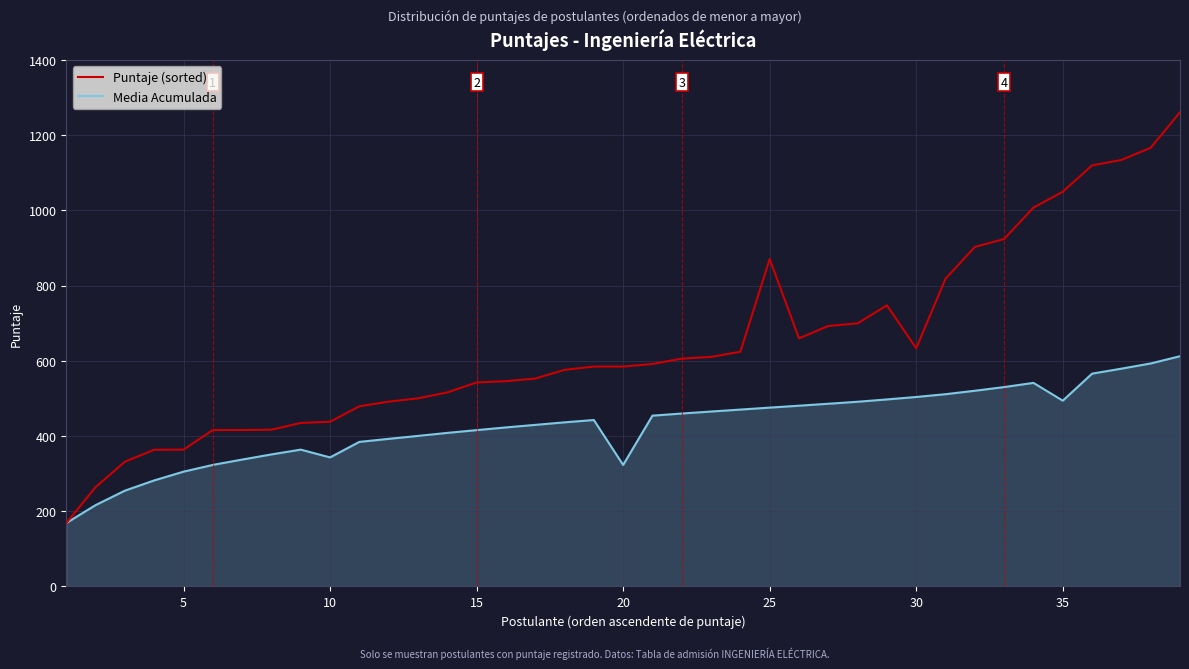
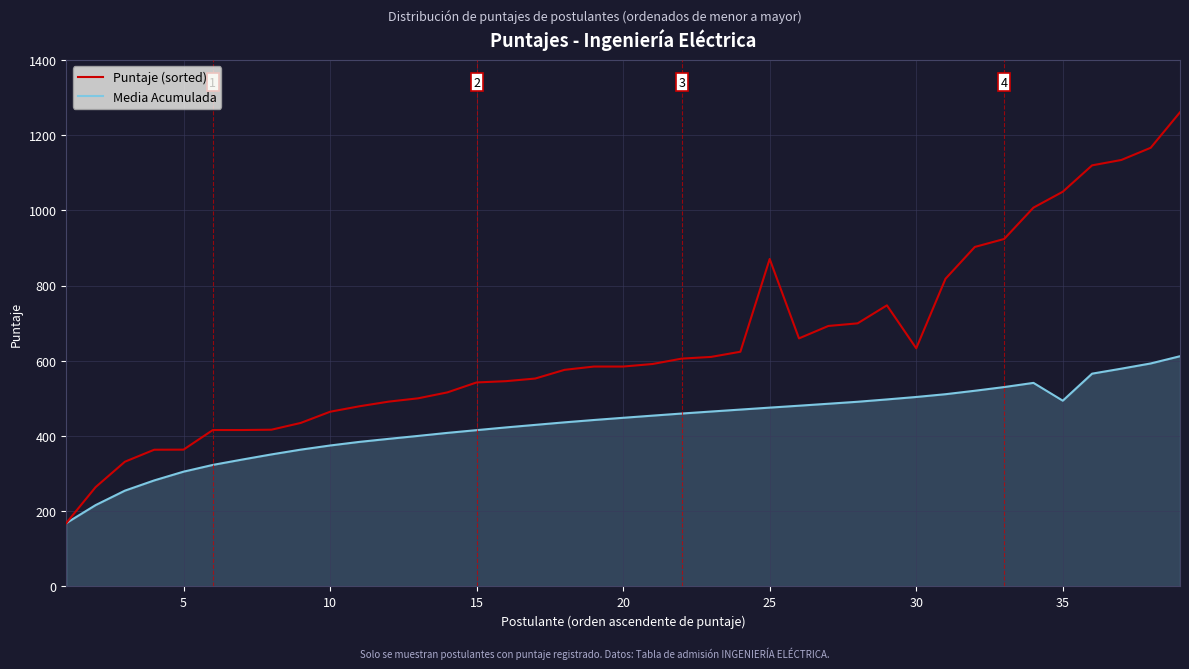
  {
    "Puntaje (sorted)": {
      "5": 360,
-     "10": 440,
+     "10": 460,
      "15": 540,
      "20": 580,
      "25": 870,
      "30": 630,
      "35": 1050
    },
    "Media Acumulada": {
      "5": 310,
-     "10": 340,
+     "10": 370,
      "15": 420,
-     "20": 320,
+     "20": 450,
      "25": 480,
      "30": 500,
      "35": 490
    }
  }
